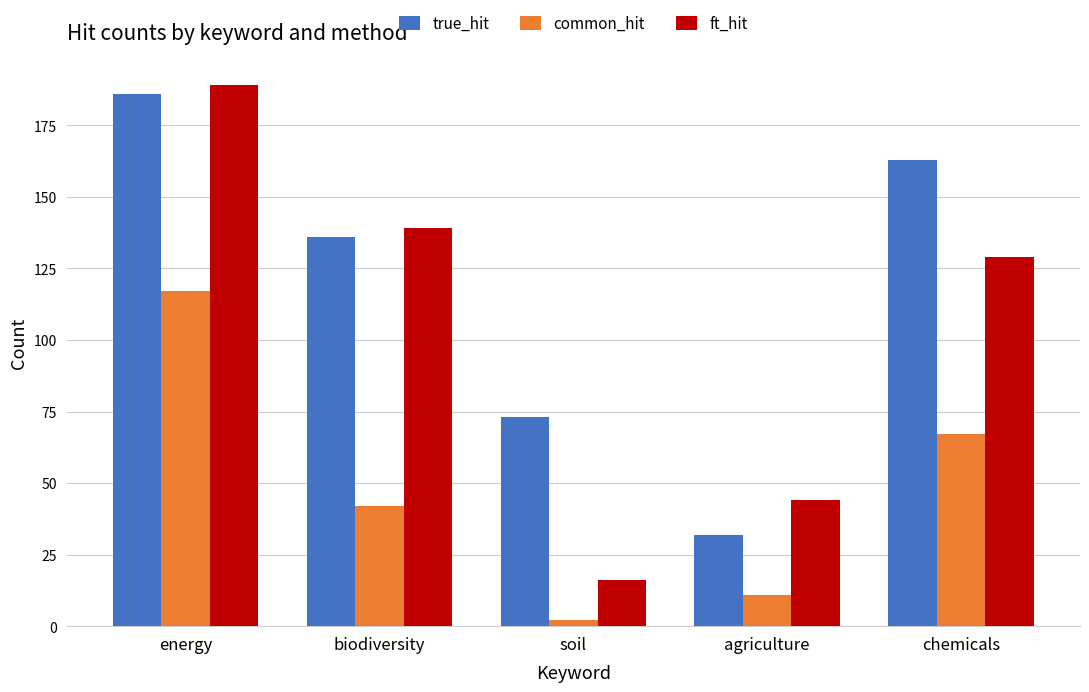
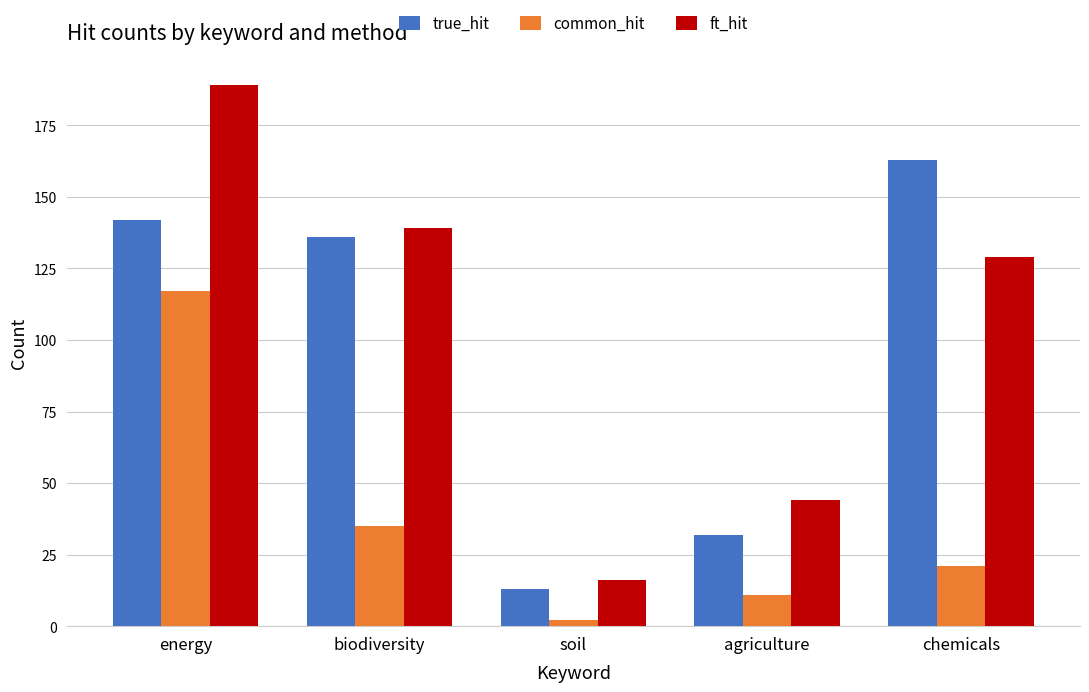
  {
    "true_hit": {
-     "energy": 186,
+     "energy": 142,
      "biodiversity": 136,
-     "soil": 73,
+     "soil": 13,
      "agriculture": 32,
      "chemicals": 163
    },
    "common_hit": {
      "energy": 117,
-     "biodiversity": 42,
+     "biodiversity": 35,
      "soil": 2,
      "agriculture": 11,
-     "chemicals": 67
+     "chemicals": 21
    },
    "ft_hit": {
      "energy": 189,
      "biodiversity": 139,
      "soil": 16,
      "agriculture": 44,
      "chemicals": 129
    }
  }
